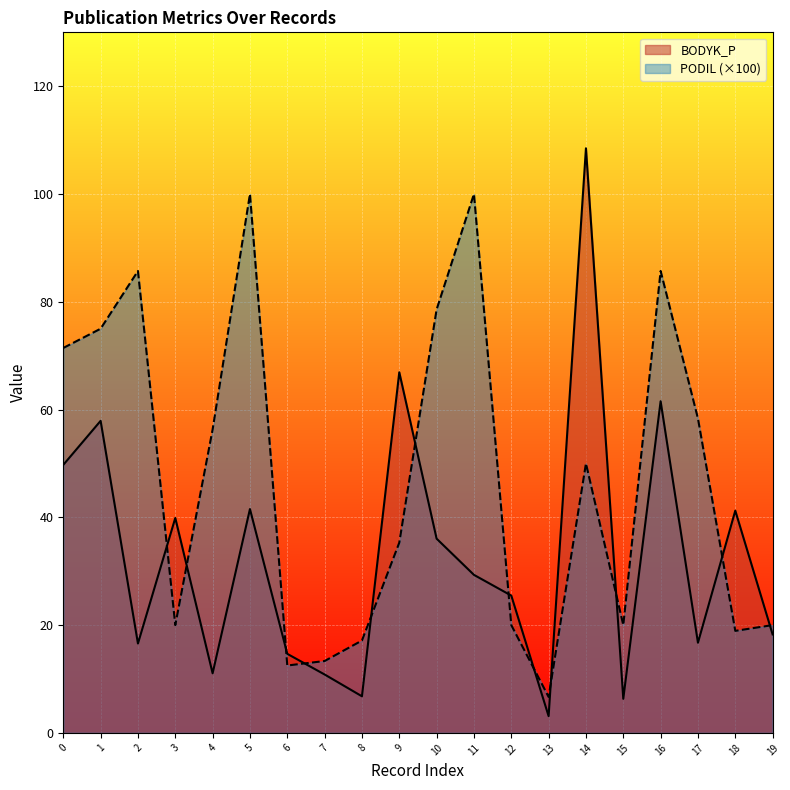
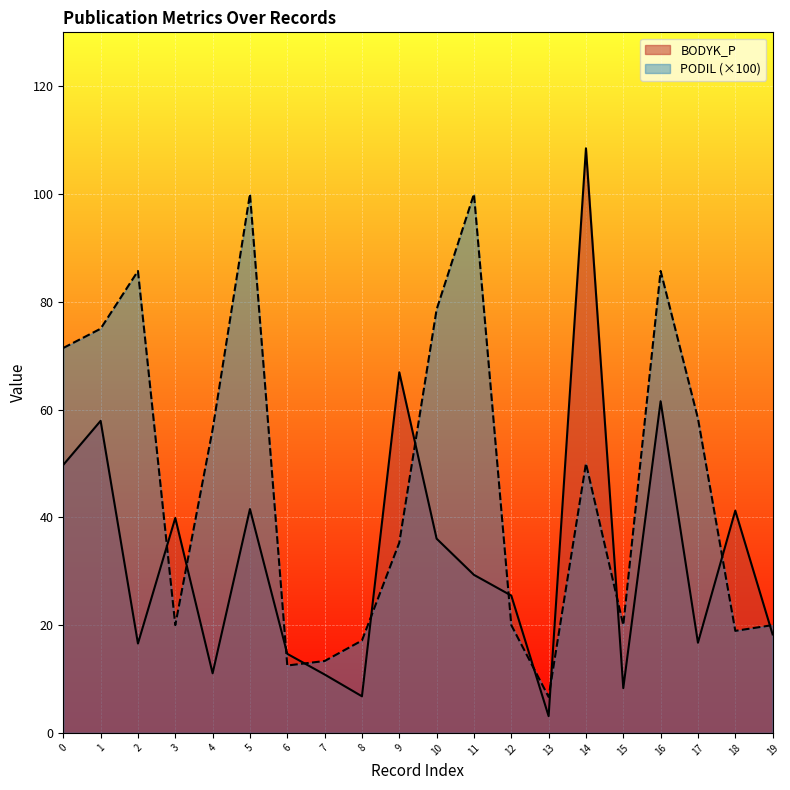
  {
    "BODYK_P": {
      "0": 50,
      "1": 58,
      "2": 17,
      "3": 40,
      "4": 11,
      "5": 42,
      "6": 15,
      "7": 11,
      "8": 7,
      "9": 67,
      "10": 36,
      "11": 29,
      "12": 25,
      "13": 3,
      "14": 108,
-     "15": 6,
+     "15": 8,
      "16": 62,
      "17": 17,
      "18": 41,
      "19": 18
    },
    "PODIL (×100)": {
      "0": 71,
      "1": 75,
      "2": 86,
      "3": 20,
      "4": 56,
      "5": 100,
      "6": 13,
      "7": 13,
      "8": 17,
      "9": 35,
      "10": 79,
      "11": 100,
      "12": 20,
      "13": 7,
      "14": 50,
      "15": 20,
      "16": 86,
      "17": 58,
      "18": 19,
      "19": 20
    }
  }
